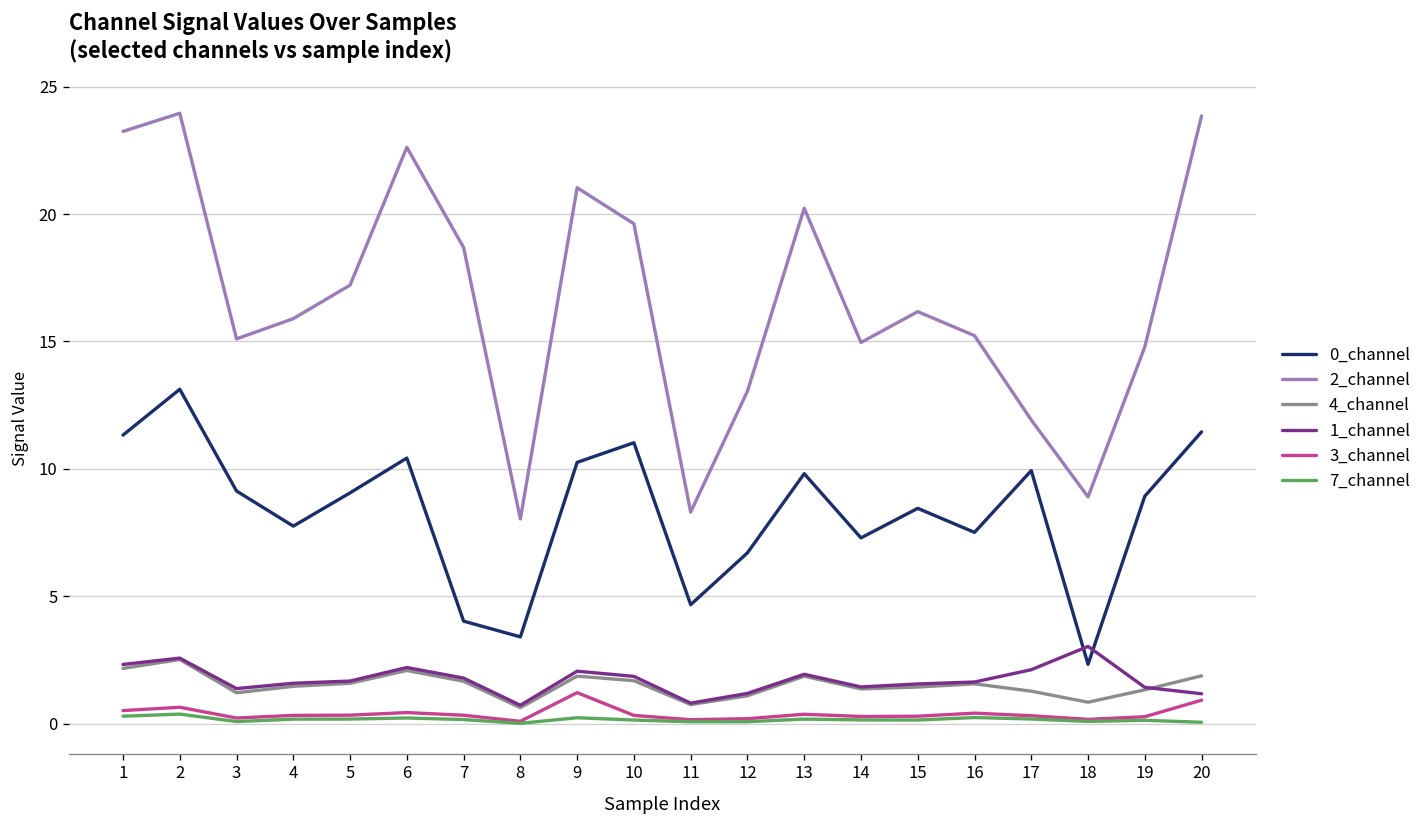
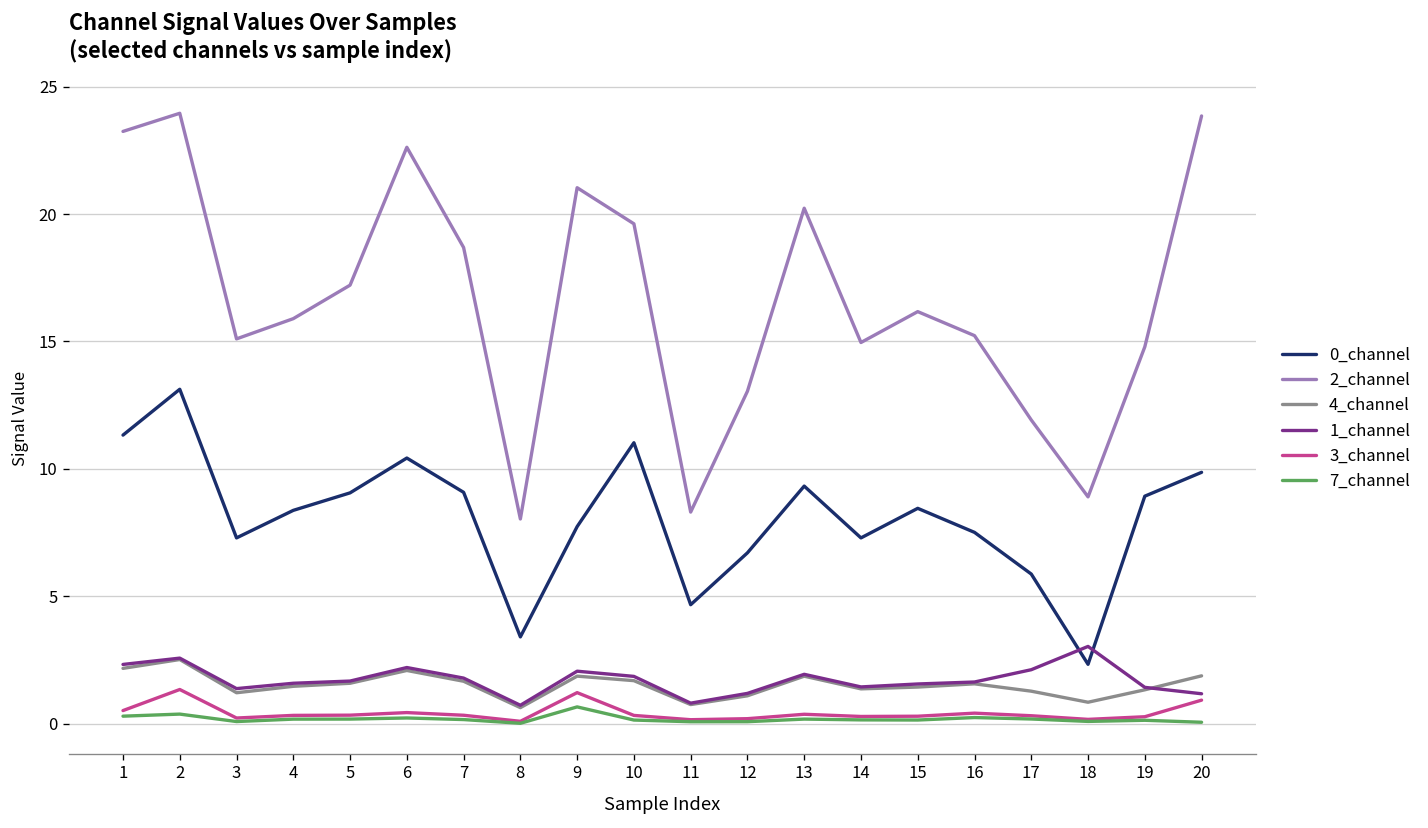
  {
    "0_channel": {
      "1": 11.3,
      "2": 13.1,
-     "3": 9.1,
-     "4": 7.8,
+     "3": 7.3,
+     "4": 8.4,
      "5": 9.1,
      "6": 10.4,
-     "7": 4.0,
+     "7": 9.1,
      "8": 3.4,
-     "9": 10.3,
+     "9": 7.7,
      "10": 11.0,
      "11": 4.7,
      "12": 6.7,
-     "13": 9.8,
+     "13": 9.3,
      "14": 7.3,
      "15": 8.5,
      "16": 7.5,
-     "17": 9.9,
+     "17": 5.9,
      "18": 2.3,
      "19": 8.9,
-     "20": 11.5
+     "20": 9.9
    },
    "1_channel": {
      "1": 2.3,
      "3": 1.4,
      "7": 1.8,
      "9": 2.1,
      "10": 1.9,
      "15": 1.6,
      "17": 2.1,
      "18": 3.0,
      "20": 1.2
    },
    "3_channel": {
      "1": 0.5,
-     "2": 0.6,
+     "2": 1.3,
      "3": 0.2,
      "4": 0.3,
      "5": 0.3,
      "6": 0.4,
      "7": 0.3,
      "9": 1.2,
      "10": 0.3,
      "13": 0.4,
      "14": 0.3,
      "15": 0.3,
      "16": 0.4,
      "17": 0.3,
      "19": 0.3,
      "20": 0.9
    },
    "7_channel": {
      "1": 0.3,
      "2": 0.4,
      "3": 0.1,
      "4": 0.2,
      "5": 0.2,
      "6": 0.2,
      "7": 0.2,
-     "9": 0.2,
+     "9": 0.7,
      "10": 0.1,
      "13": 0.2,
      "14": 0.2,
      "15": 0.1,
      "16": 0.2,
      "17": 0.2,
      "19": 0.1,
      "20": 0.1
    }
  }
